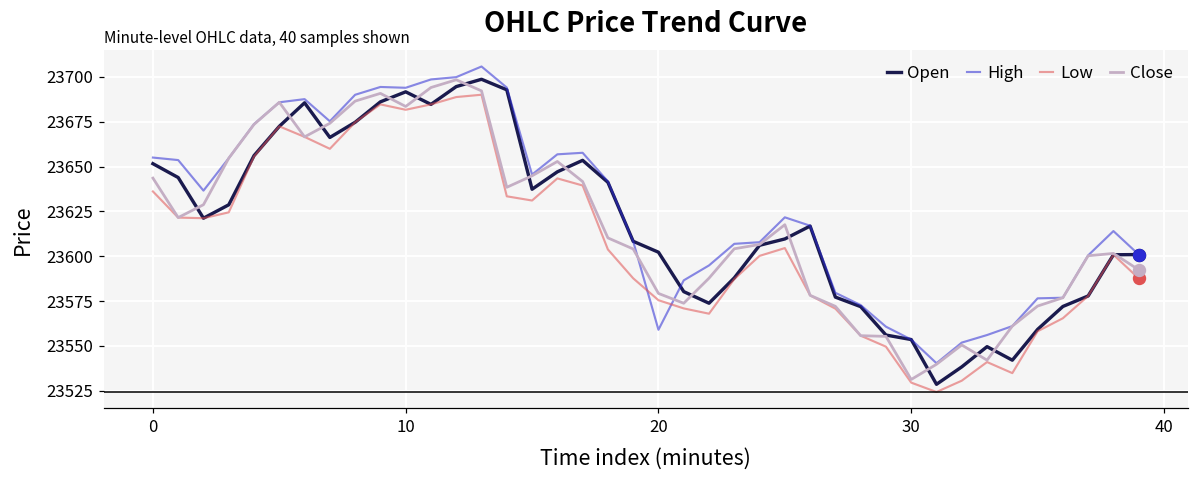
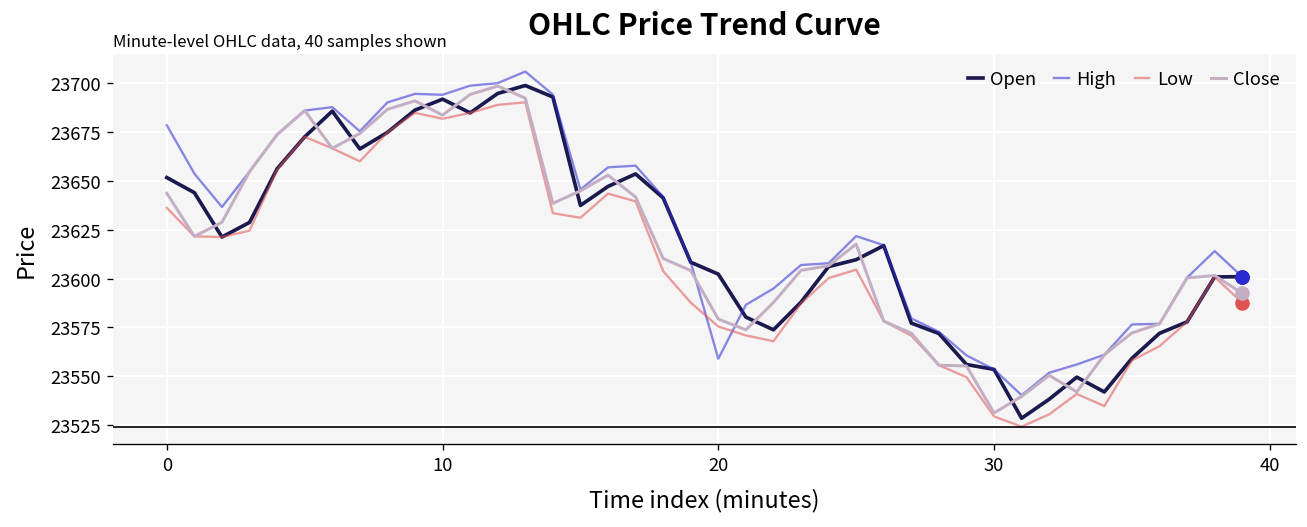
  {
    "High": {
-     "0": 23655,
+     "0": 23678,
      "10": 23694,
      "20": 23559
    }
  }
